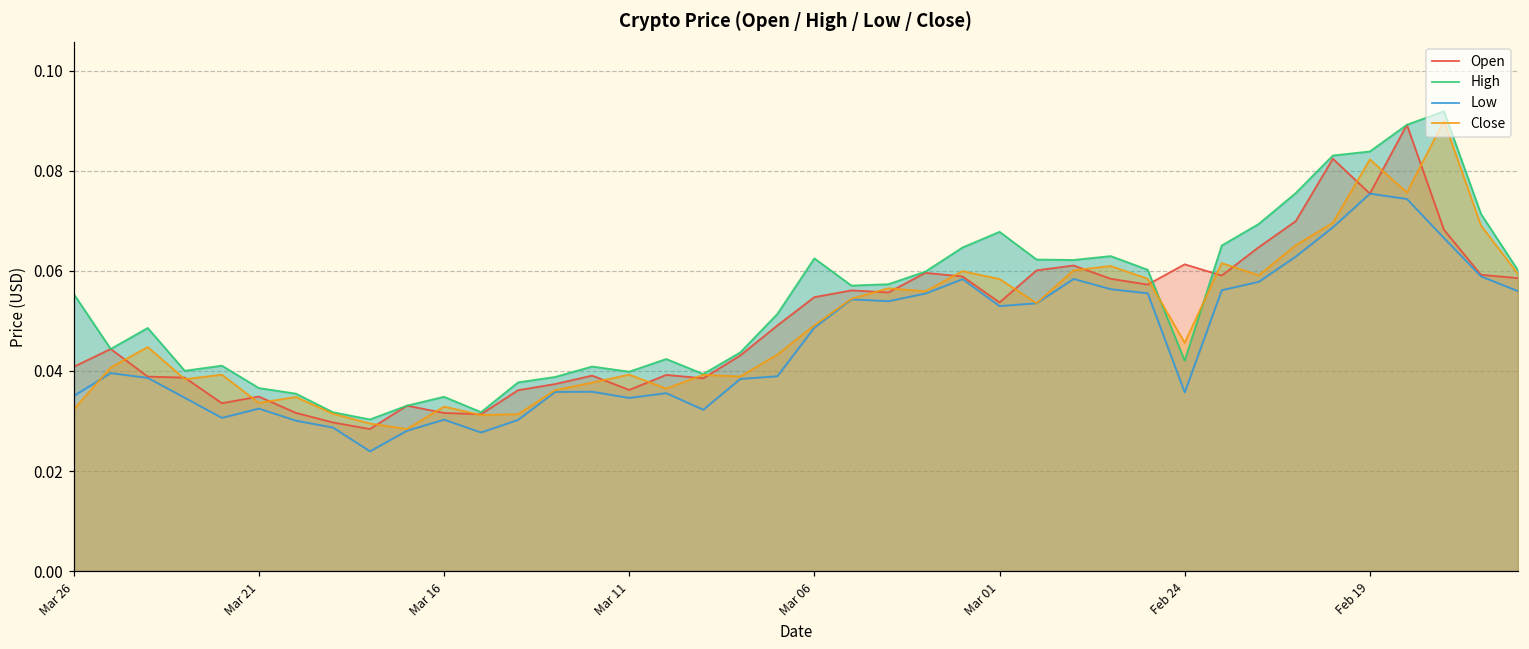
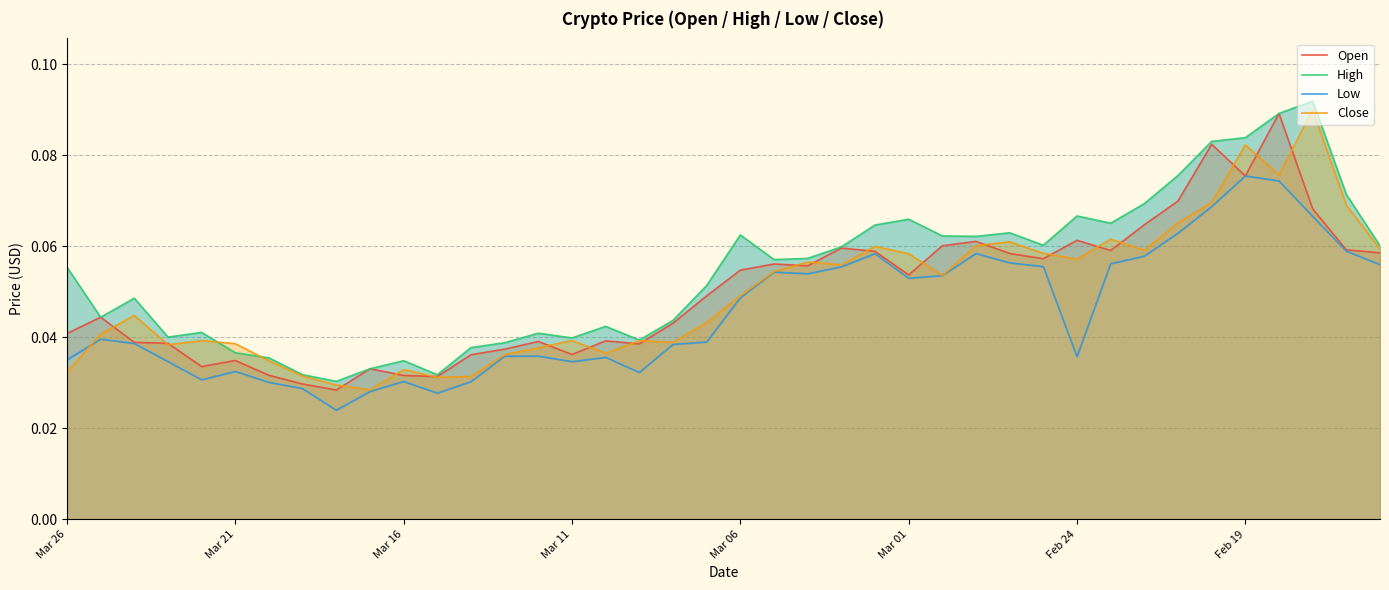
  {
    "Open": {
      "Mar 26": 0.041,
      "Mar 21": 0.035,
      "Mar 16": 0.032,
      "Mar 11": 0.036,
      "Mar 06": 0.055,
      "Mar 01": 0.054,
      "Feb 24": 0.061
    },
    "High": {
      "Mar 26": 0.055,
      "Mar 21": 0.037,
      "Mar 16": 0.035,
      "Mar 11": 0.040,
      "Mar 06": 0.062,
-     "Mar 01": 0.068,
-     "Feb 24": 0.042,
+     "Mar 01": 0.066,
+     "Feb 24": 0.067,
      "Feb 19": 0.084
    },
    "Low": {
      "Mar 26": 0.035,
      "Mar 21": 0.032,
      "Mar 16": 0.030,
      "Mar 11": 0.035,
      "Mar 01": 0.053,
      "Feb 24": 0.036
    },
    "Close": {
      "Mar 26": 0.032,
-     "Mar 21": 0.034,
+     "Mar 21": 0.039,
      "Mar 16": 0.033,
      "Mar 11": 0.039,
      "Mar 01": 0.058,
-     "Feb 24": 0.046,
+     "Feb 24": 0.057,
      "Feb 19": 0.082
    }
  }
